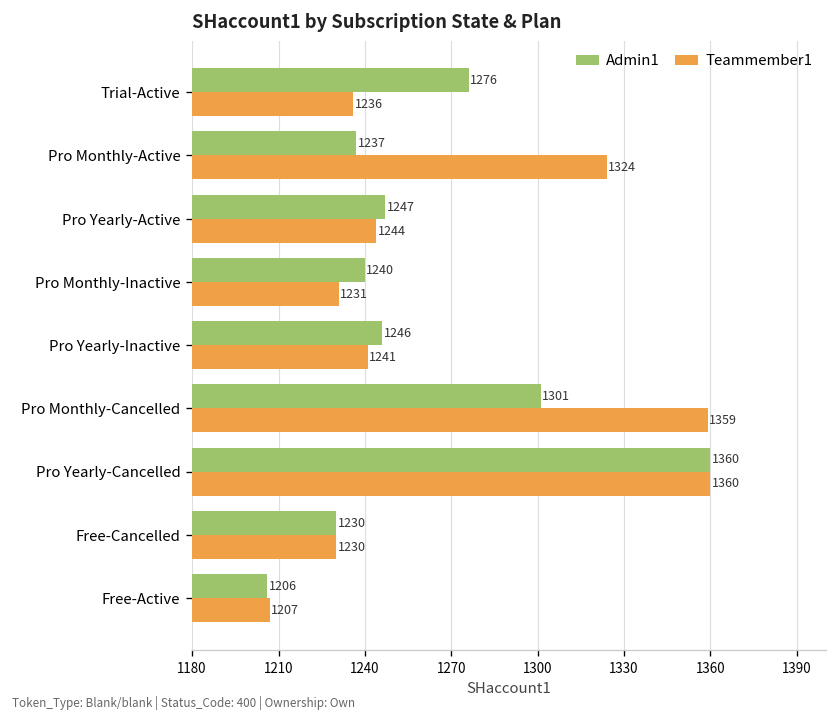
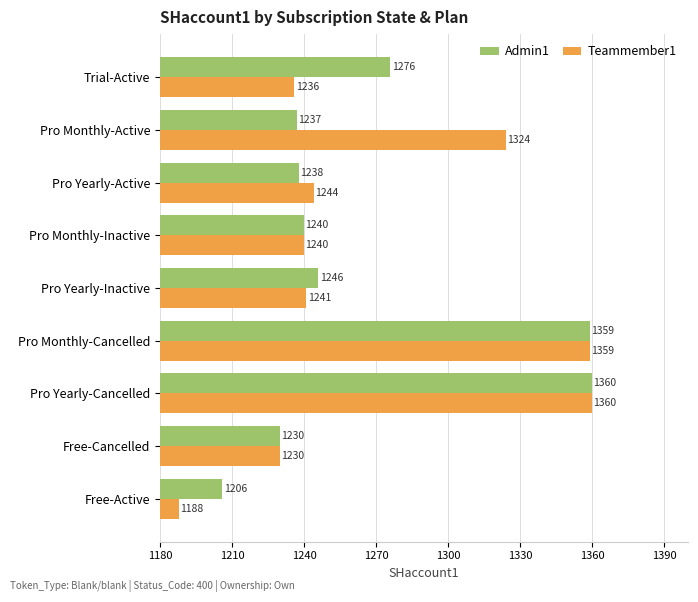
  {
    "Admin1": {
      "Trial-Active": 1276,
      "Pro Monthly-Active": 1237,
-     "Pro Yearly-Active": 1247,
+     "Pro Yearly-Active": 1238,
      "Pro Monthly-Inactive": 1240,
      "Pro Yearly-Inactive": 1246,
-     "Pro Monthly-Cancelled": 1301,
+     "Pro Monthly-Cancelled": 1359,
      "Pro Yearly-Cancelled": 1360,
      "Free-Cancelled": 1230,
      "Free-Active": 1206
    },
    "Teammember1": {
      "Trial-Active": 1236,
      "Pro Monthly-Active": 1324,
      "Pro Yearly-Active": 1244,
-     "Pro Monthly-Inactive": 1231,
+     "Pro Monthly-Inactive": 1240,
      "Pro Yearly-Inactive": 1241,
      "Pro Monthly-Cancelled": 1359,
      "Pro Yearly-Cancelled": 1360,
      "Free-Cancelled": 1230,
-     "Free-Active": 1207
+     "Free-Active": 1188
    }
  }
